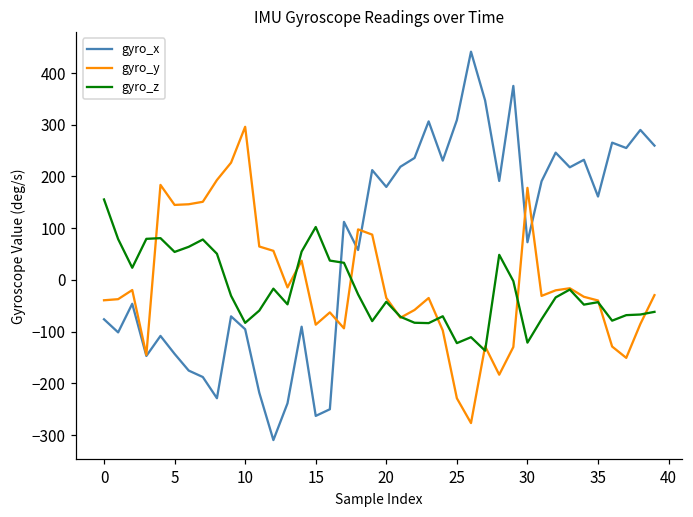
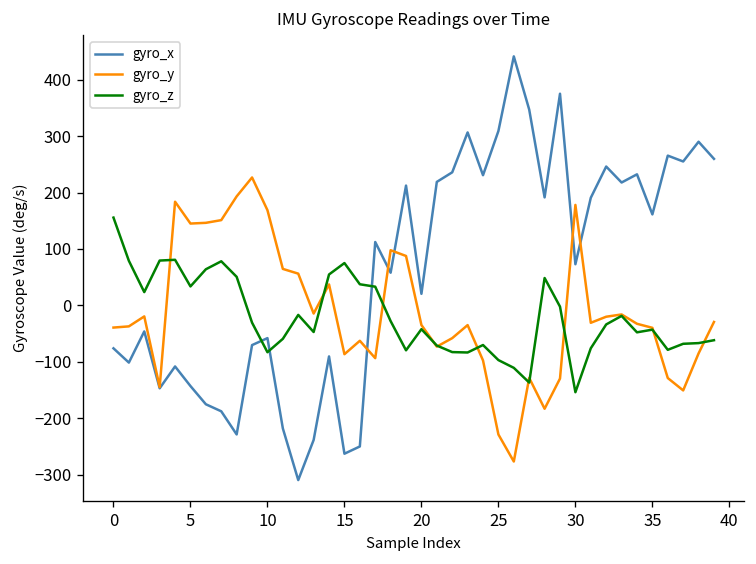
  {
    "gyro_x": {
      "0": -80,
      "5": -140,
-     "10": -100,
+     "10": -60,
      "15": -260,
-     "20": 180,
+     "20": 20,
      "25": 310,
      "30": 70,
      "35": 160
    },
    "gyro_y": {
      "0": -40,
      "5": 150,
-     "10": 300,
+     "10": 170,
      "15": -90,
      "20": -30,
      "25": -230,
      "30": 180
    },
    "gyro_z": {
      "0": 160,
-     "5": 50,
+     "5": 30,
      "10": -80,
-     "15": 100,
+     "15": 80,
      "20": -40,
-     "25": -120,
-     "30": -120
+     "25": -100,
+     "30": -150
    }
  }
